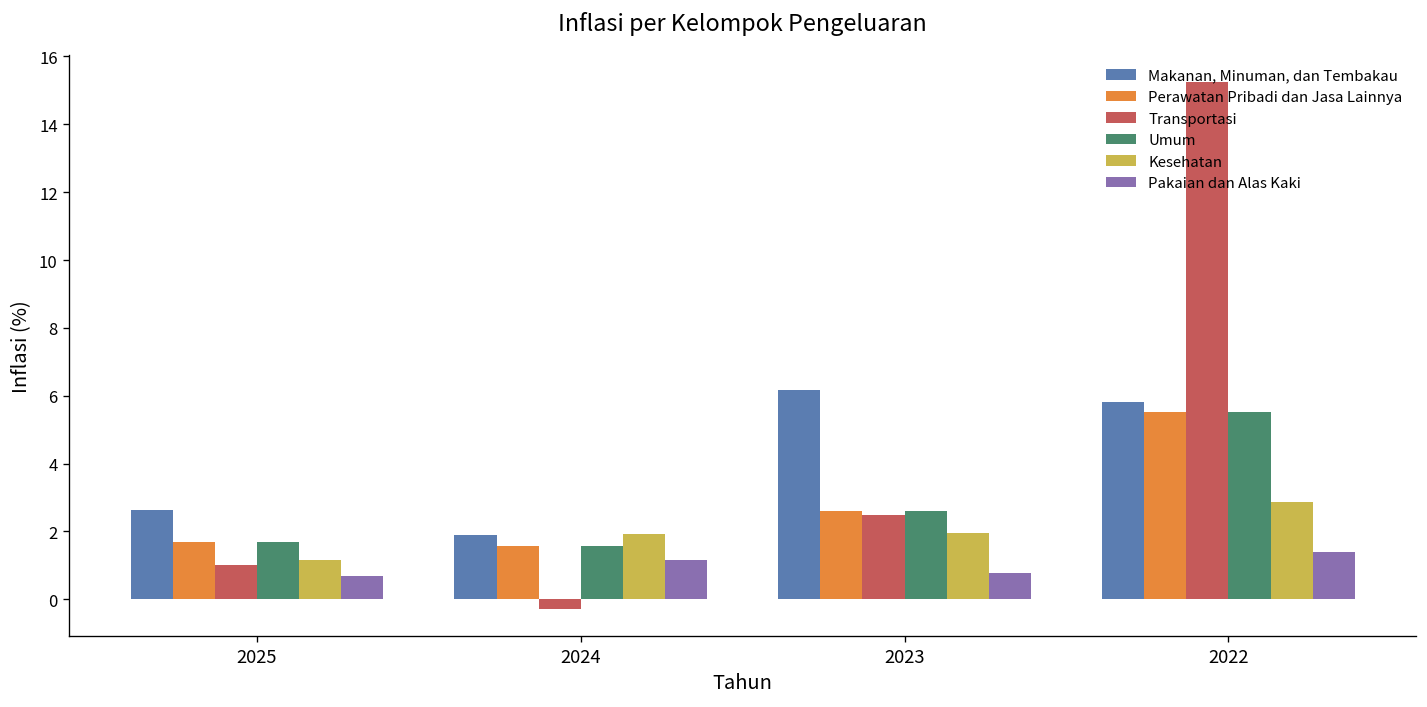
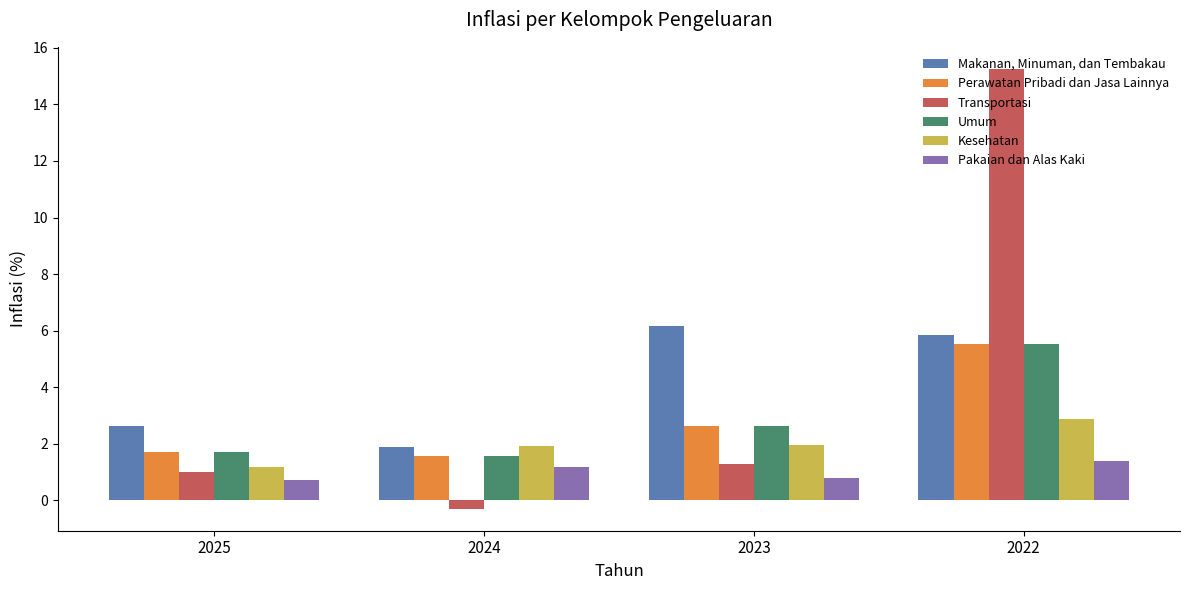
  {
    "Transportasi": {
      "2025": 1.0,
      "2024": -0.3,
-     "2023": 2.5,
+     "2023": 1.3,
      "2022": 15.3
    },
    "Umum": {
      "2025": 1.7,
      "2024": 1.6,
      "2023": 2.6,
      "2022": 5.5
    }
  }
